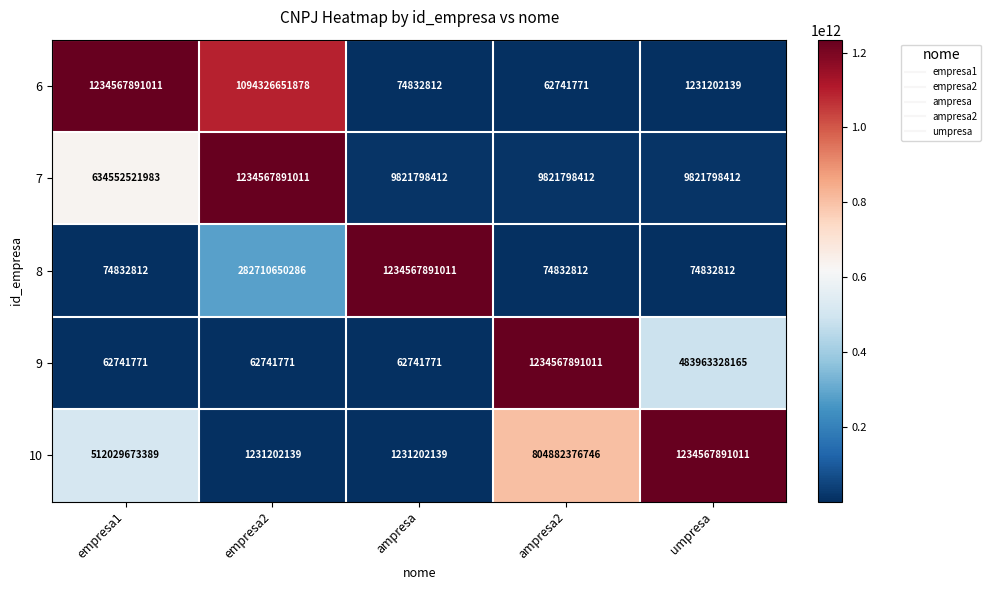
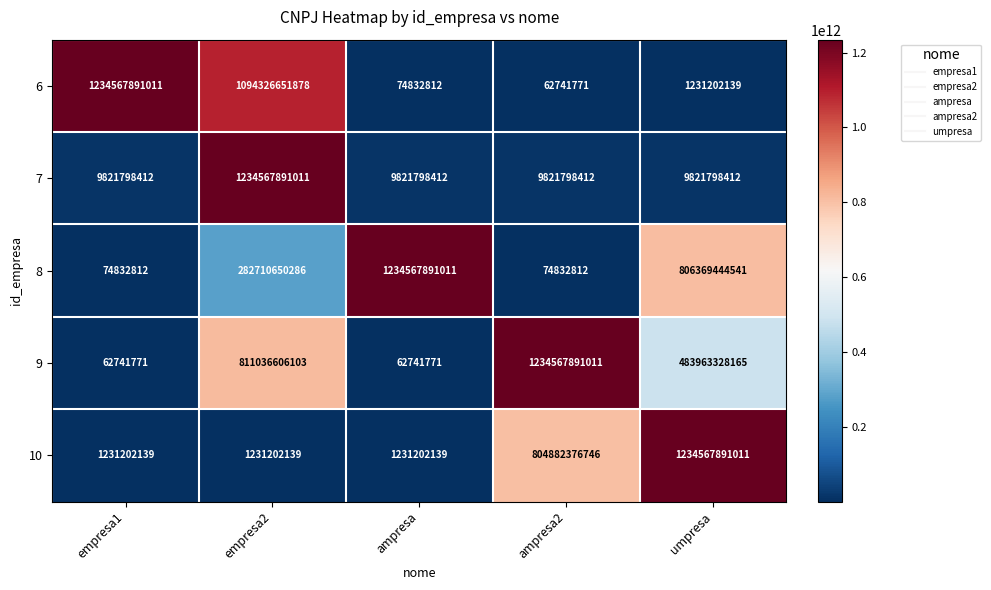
  {
    "6": {
      "empresa1": 1234567891011,
      "empresa2": 1094326651878,
      "ampresa": 74832812,
      "ampresa2": 62741771,
      "umpresa": 1231202139
    },
    "7": {
-     "empresa1": 634552521983,
+     "empresa1": 9821798412,
      "empresa2": 1234567891011,
      "ampresa": 9821798412,
      "ampresa2": 9821798412,
      "umpresa": 9821798412
    },
    "8": {
      "empresa1": 74832812,
      "empresa2": 282710650286,
      "ampresa": 1234567891011,
      "ampresa2": 74832812,
-     "umpresa": 74832812
+     "umpresa": 806369444541
    },
    "9": {
      "empresa1": 62741771,
-     "empresa2": 62741771,
+     "empresa2": 811036606103,
      "ampresa": 62741771,
      "ampresa2": 1234567891011,
      "umpresa": 483963328165
    },
    "10": {
-     "empresa1": 512029673389,
+     "empresa1": 1231202139,
      "empresa2": 1231202139,
      "ampresa": 1231202139,
      "ampresa2": 804882376746,
      "umpresa": 1234567891011
    }
  }
